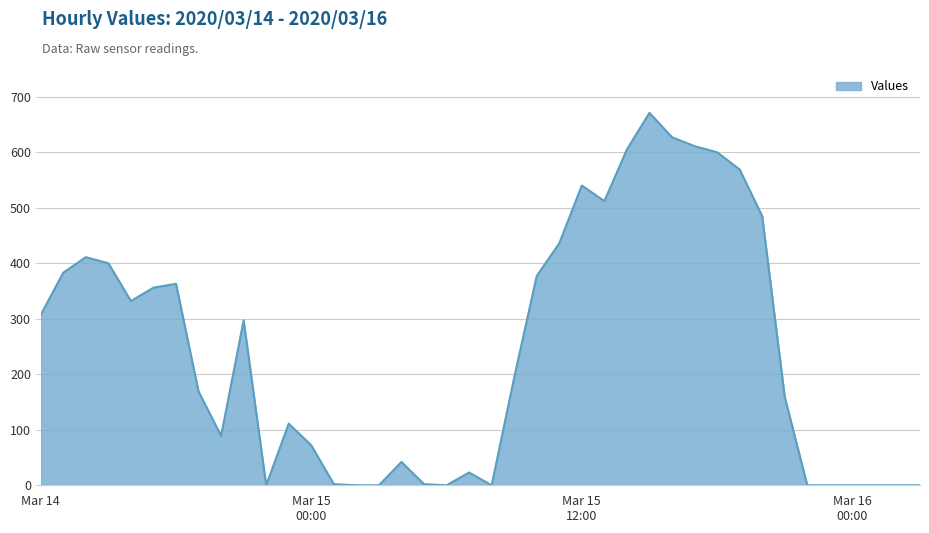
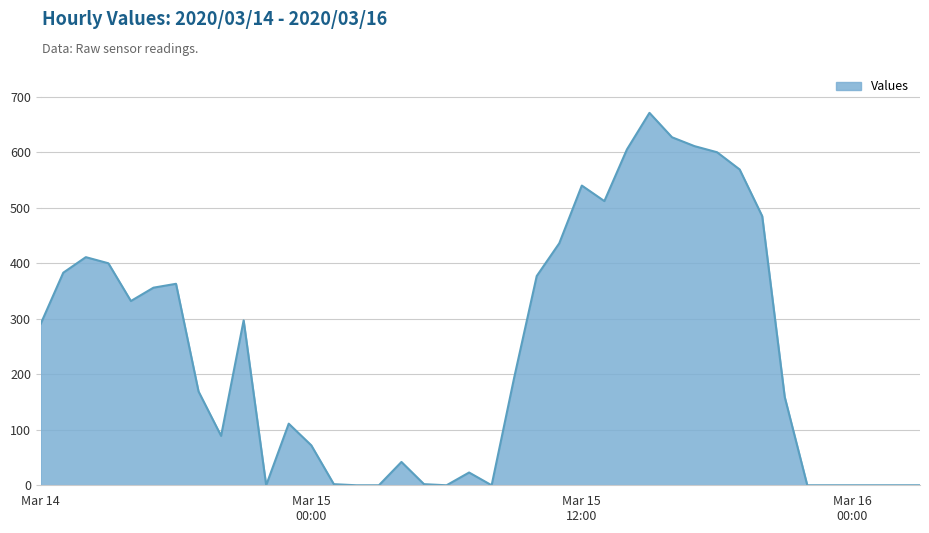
  {
-   "Mar 14": 310,
+   "Mar 14": 290,
    "Mar 15 00:00": 70,
    "Mar 15 12:00": 540,
    "Mar 16 00:00": 0
  }
